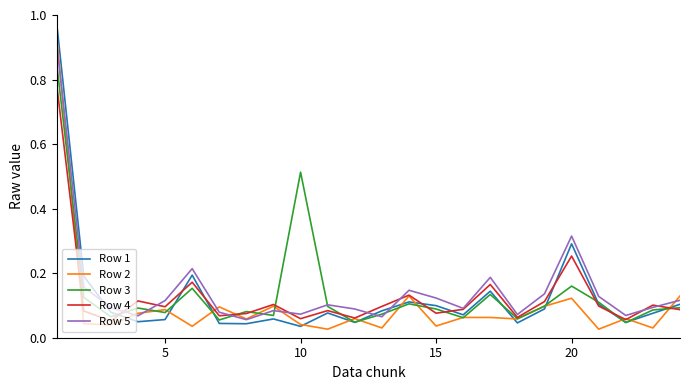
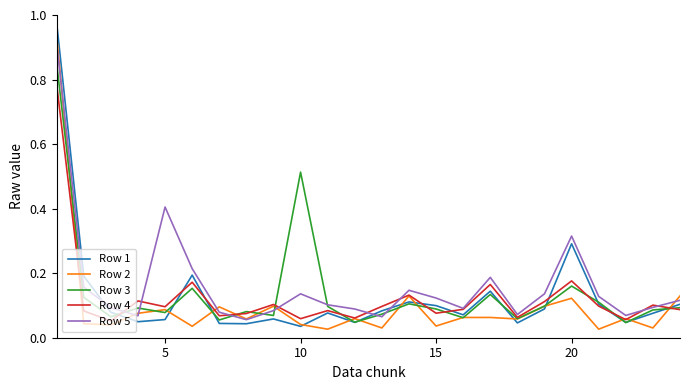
  {
    "Row 1": {
      "5": 0.06,
      "15": 0.10,
      "20": 0.29
    },
    "Row 2": {
      "5": 0.09,
      "15": 0.04,
      "20": 0.12
    },
    "Row 3": {
      "5": 0.08,
      "10": 0.51,
      "15": 0.09,
      "20": 0.16
    },
    "Row 4": {
      "5": 0.10,
      "10": 0.06,
      "15": 0.08,
-     "20": 0.25
+     "20": 0.18
    },
    "Row 5": {
-     "5": 0.12,
-     "10": 0.07,
+     "5": 0.41,
+     "10": 0.14,
      "15": 0.12,
      "20": 0.32
    }
  }
